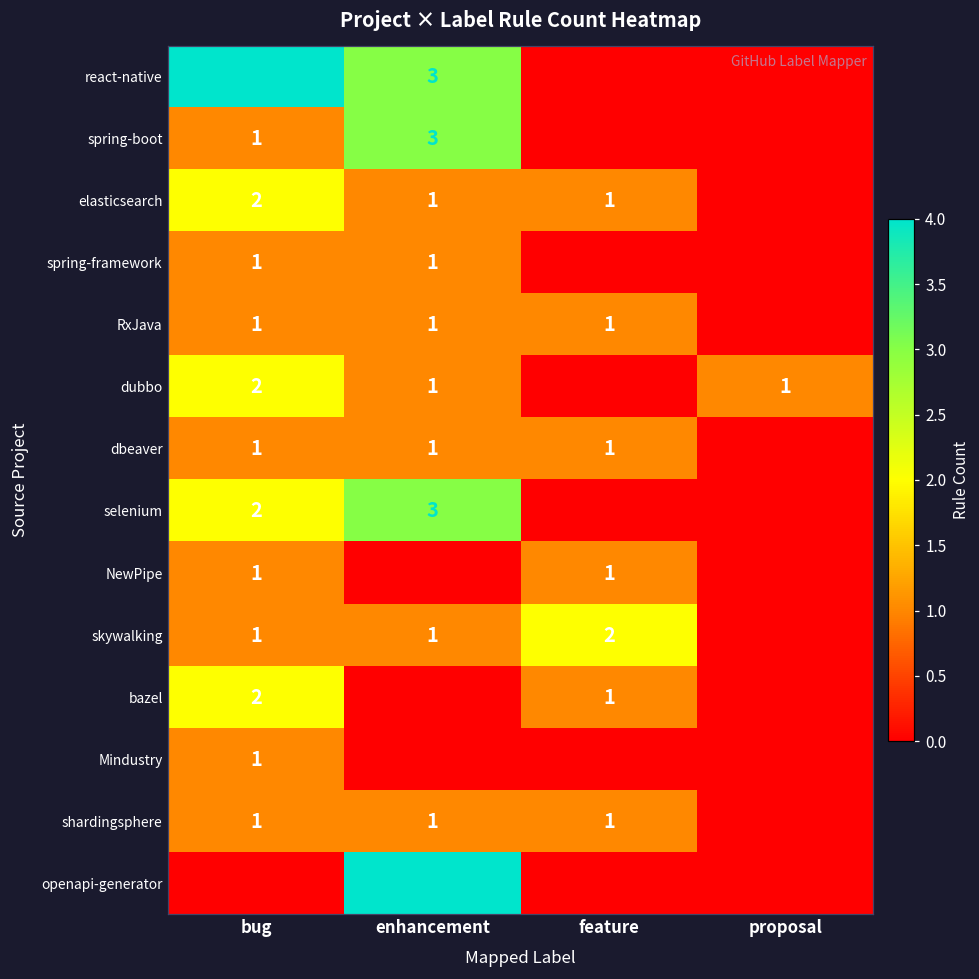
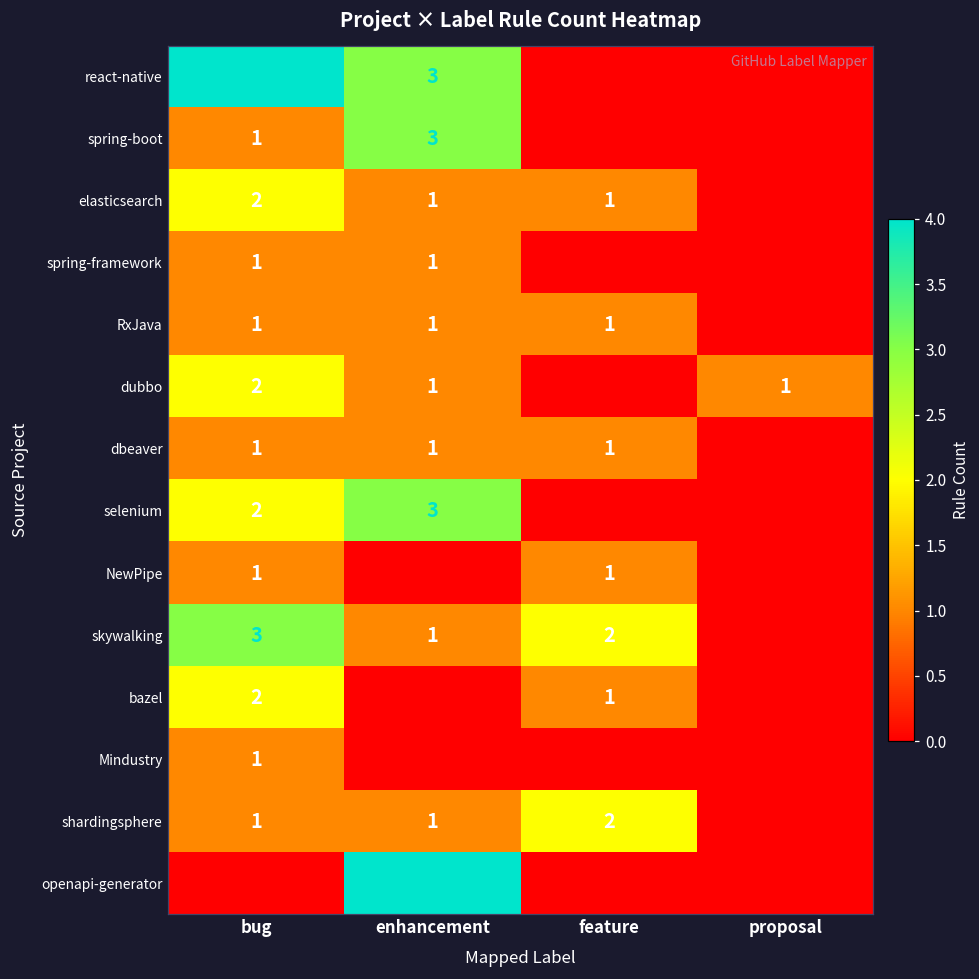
  {
    "react-native": {
      "enhancement": 3
    },
    "spring-boot": {
      "bug": 1,
      "enhancement": 3
    },
    "elasticsearch": {
      "bug": 2,
      "enhancement": 1,
      "feature": 1
    },
    "spring-framework": {
      "bug": 1,
      "enhancement": 1
    },
    "RxJava": {
      "bug": 1,
      "enhancement": 1,
      "feature": 1
    },
    "dubbo": {
      "bug": 2,
      "enhancement": 1,
      "proposal": 1
    },
    "dbeaver": {
      "bug": 1,
      "enhancement": 1,
      "feature": 1
    },
    "selenium": {
      "bug": 2,
      "enhancement": 3
    },
    "NewPipe": {
      "bug": 1,
      "feature": 1
    },
    "skywalking": {
-     "bug": 1,
+     "bug": 3,
      "enhancement": 1,
      "feature": 2
    },
    "bazel": {
      "bug": 2,
      "feature": 1
    },
    "Mindustry": {
      "bug": 1
    },
    "shardingsphere": {
      "bug": 1,
      "enhancement": 1,
-     "feature": 1
+     "feature": 2
    }
  }
